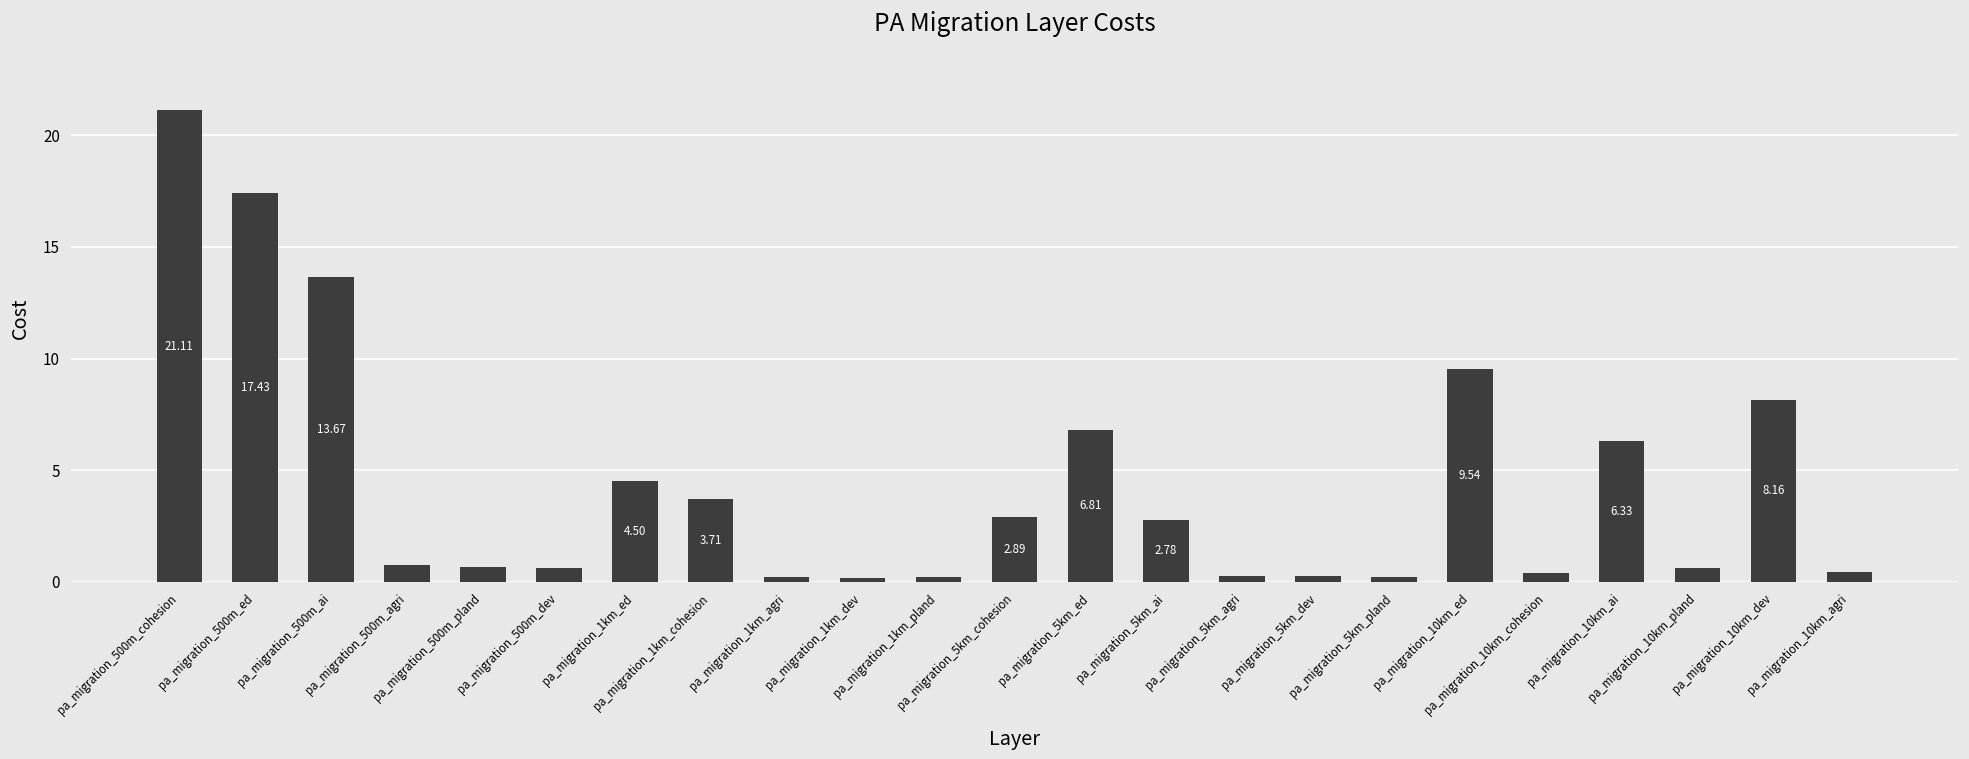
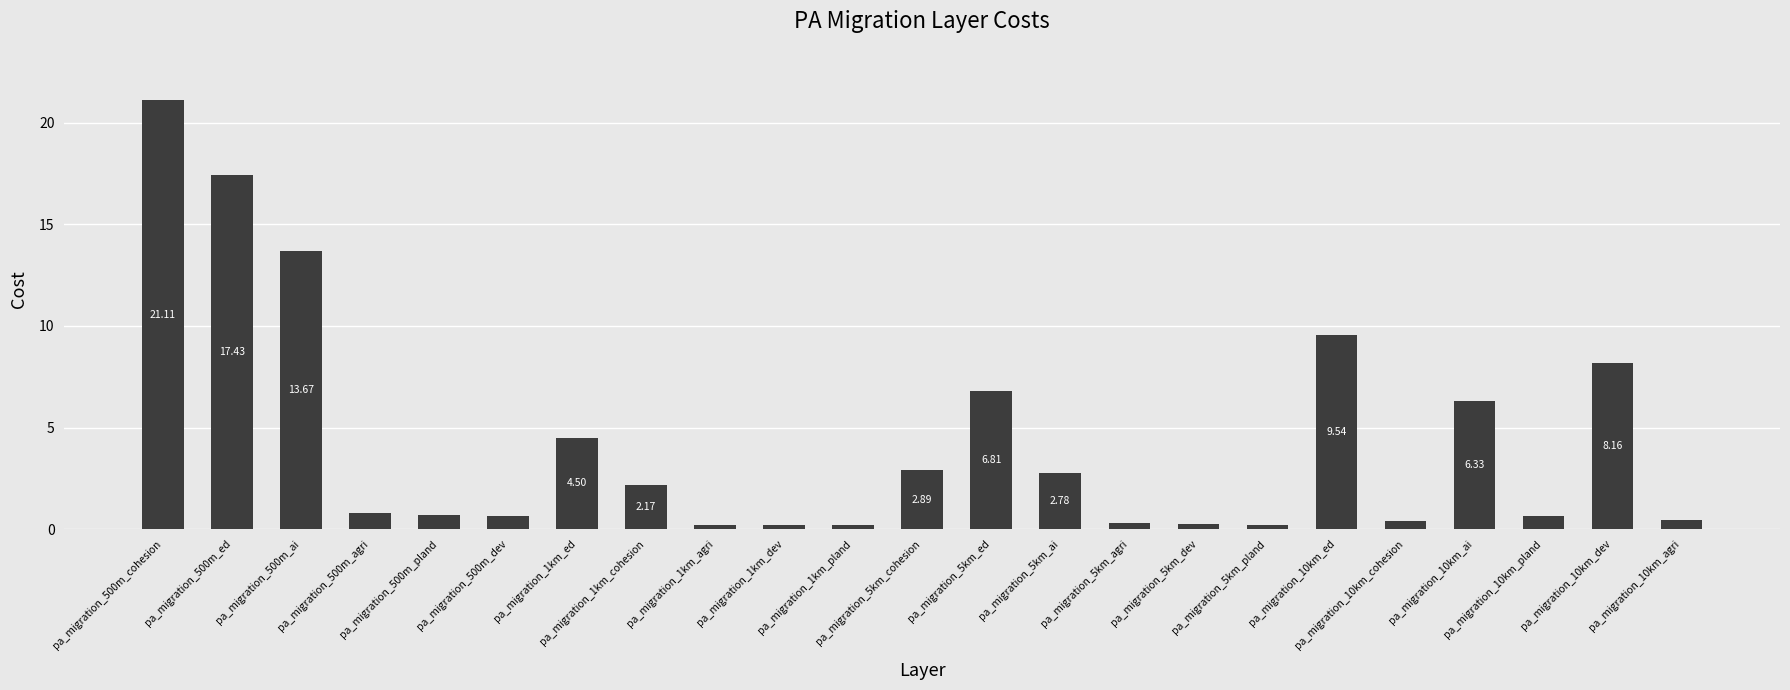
  {
    "pa_migration_500m_cohesion": 21.11,
    "pa_migration_500m_ed": 17.43,
    "pa_migration_500m_ai": 13.67,
    "pa_migration_1km_ed": 4.50,
-   "pa_migration_1km_cohesion": 3.71,
+   "pa_migration_1km_cohesion": 2.17,
    "pa_migration_5km_cohesion": 2.89,
    "pa_migration_5km_ed": 6.81,
    "pa_migration_5km_ai": 2.78,
    "pa_migration_10km_ed": 9.54,
    "pa_migration_10km_ai": 6.33,
    "pa_migration_10km_dev": 8.16
  }
